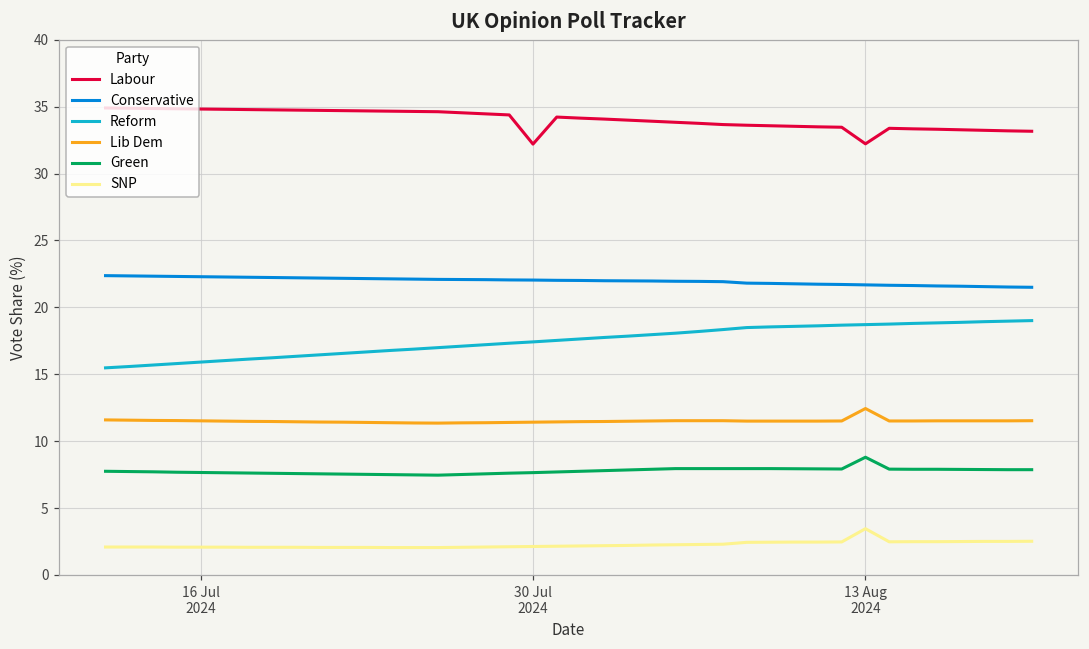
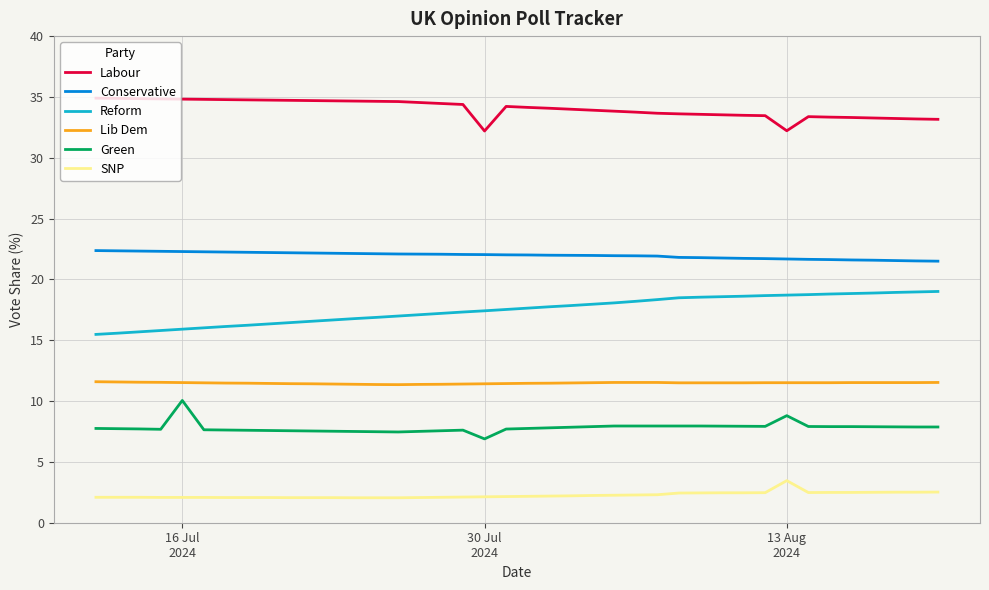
  {
    "Labour": {
      "16 Jul 2024": 34.8,
      "30 Jul 2024": 32.2,
      "13 Aug 2024": 32.2
    },
    "Lib Dem": {
      "16 Jul 2024": 11.5,
      "30 Jul 2024": 11.4,
-     "13 Aug 2024": 12.4
+     "13 Aug 2024": 11.5
    },
    "Green": {
-     "16 Jul 2024": 7.7,
-     "30 Jul 2024": 7.7,
+     "16 Jul 2024": 10.1,
+     "30 Jul 2024": 6.9,
      "13 Aug 2024": 8.8
    },
    "SNP": {
      "16 Jul 2024": 2.1,
      "30 Jul 2024": 2.1,
      "13 Aug 2024": 3.5
    }
  }
